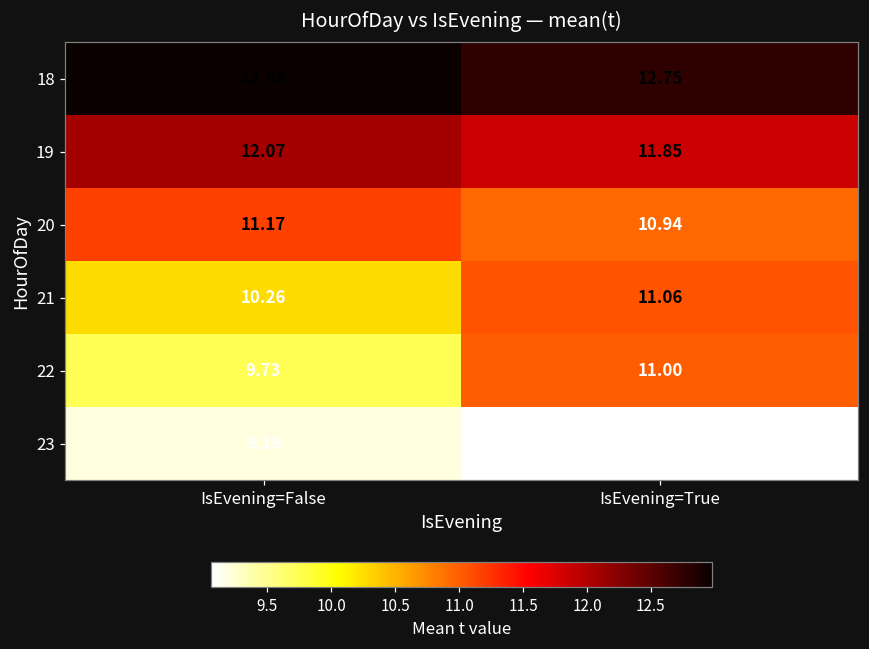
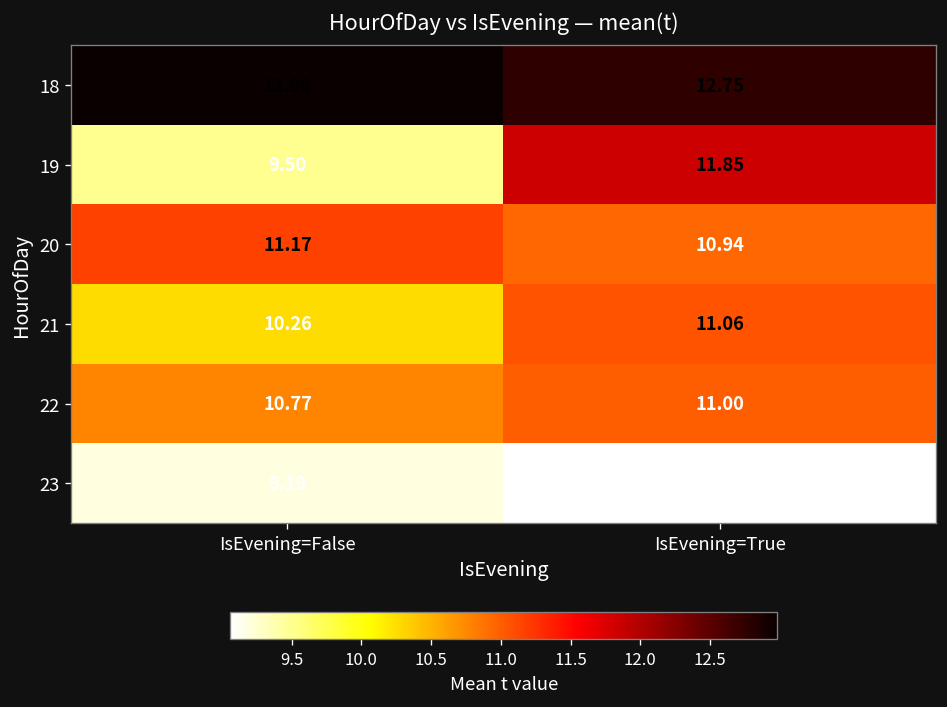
  {
    "19": {
-     "IsEvening=False": 12.07,
+     "IsEvening=False": 9.50,
      "IsEvening=True": 11.85
    },
    "20": {
      "IsEvening=False": 11.17,
      "IsEvening=True": 10.94
    },
    "21": {
      "IsEvening=False": 10.26,
      "IsEvening=True": 11.06
    },
    "22": {
-     "IsEvening=False": 9.73,
+     "IsEvening=False": 10.77,
      "IsEvening=True": 11.00
    }
  }
